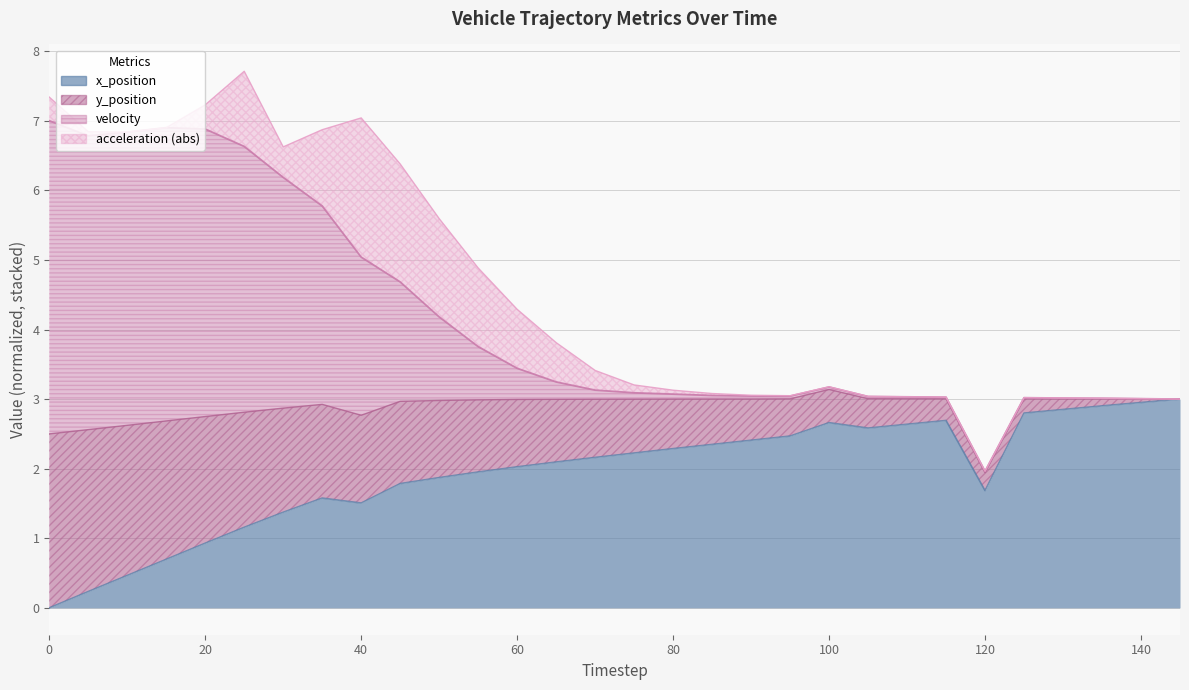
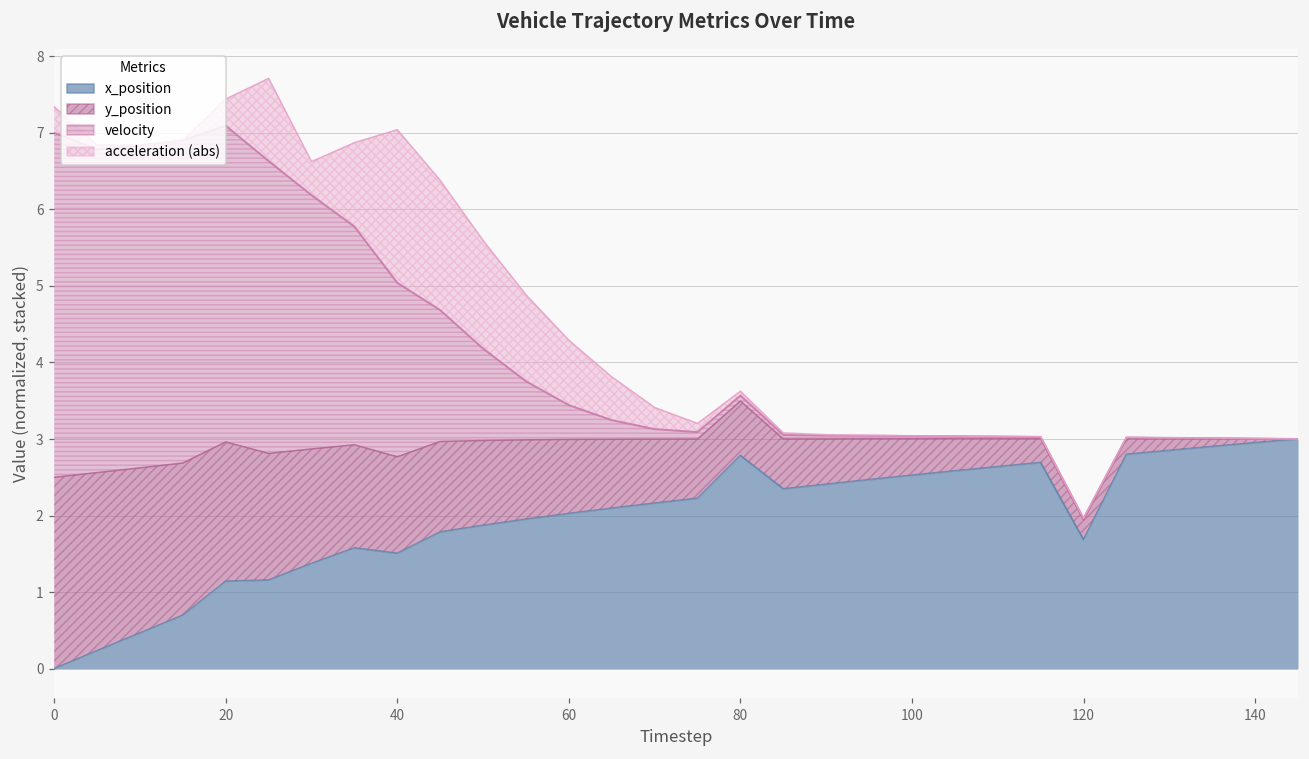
  {
    "x_position": {
      "0": 0.0,
-     "20": 0.9,
+     "20": 1.1,
      "40": 1.5,
      "60": 2.0,
-     "80": 2.3,
-     "100": 2.7,
+     "80": 2.8,
+     "100": 2.5,
      "120": 1.7,
      "140": 3.0
    }
  }
